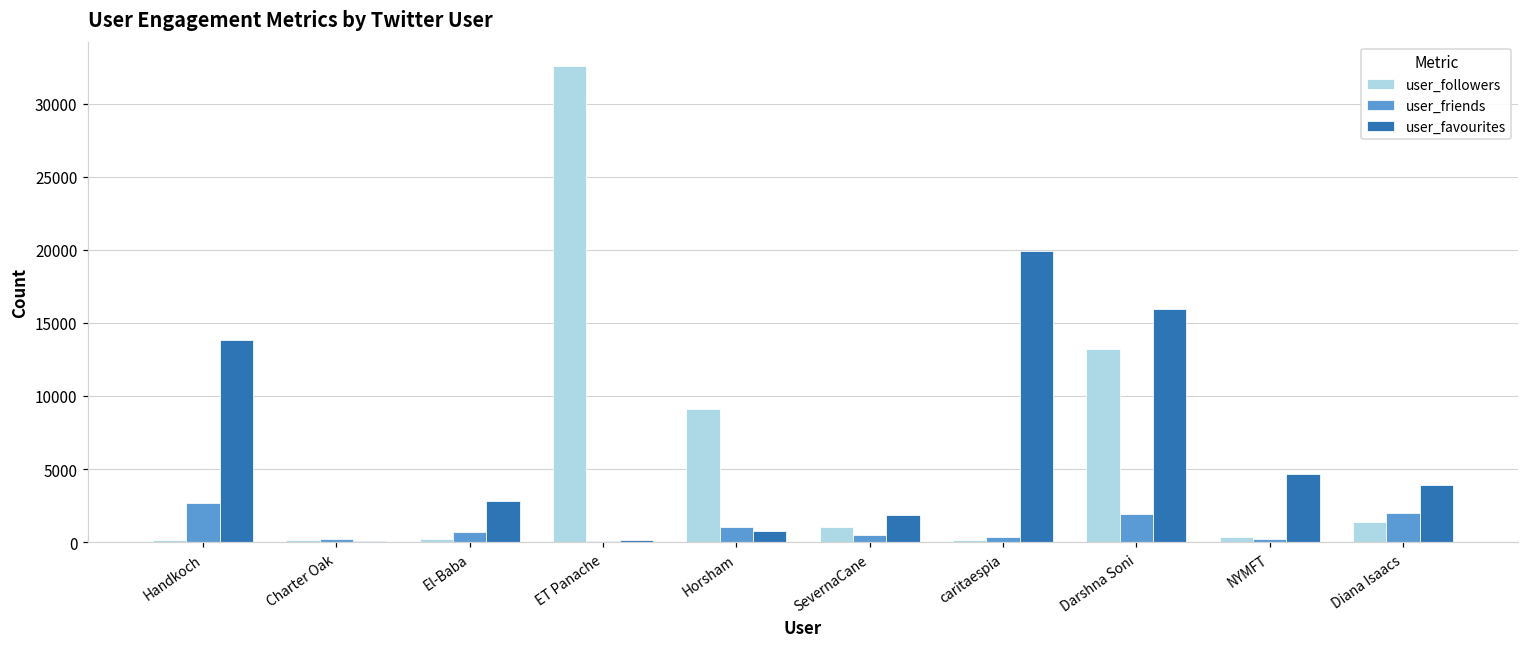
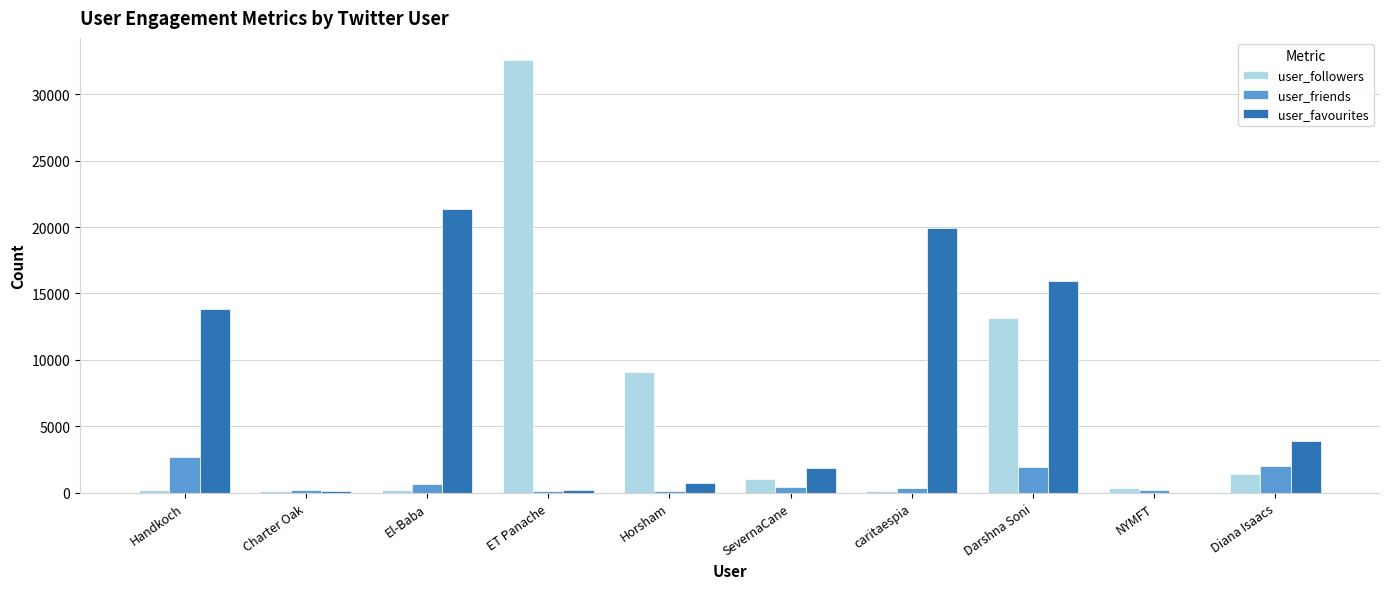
  {
    "user_followers": {
      "El-Baba": 200,
      "ET Panache": 32600,
      "Horsham": 9100,
      "SevernaCane": 1000,
      "Darshna Soni": 13200,
      "NYMFT": 400,
      "Diana Isaacs": 1400
    },
    "user_friends": {
      "Handkoch": 2700,
      "El-Baba": 700,
-     "Horsham": 1000,
+     "Horsham": 100,
      "SevernaCane": 500,
      "caritaespia": 400,
      "Darshna Soni": 1900,
      "Diana Isaacs": 2000
    },
    "user_favourites": {
      "Handkoch": 13800,
-     "El-Baba": 2800,
+     "El-Baba": 21400,
      "Horsham": 700,
      "SevernaCane": 1900,
      "caritaespia": 19900,
      "Darshna Soni": 16000,
-     "NYMFT": 4700,
+     "NYMFT": 0,
      "Diana Isaacs": 3900
    }
  }
